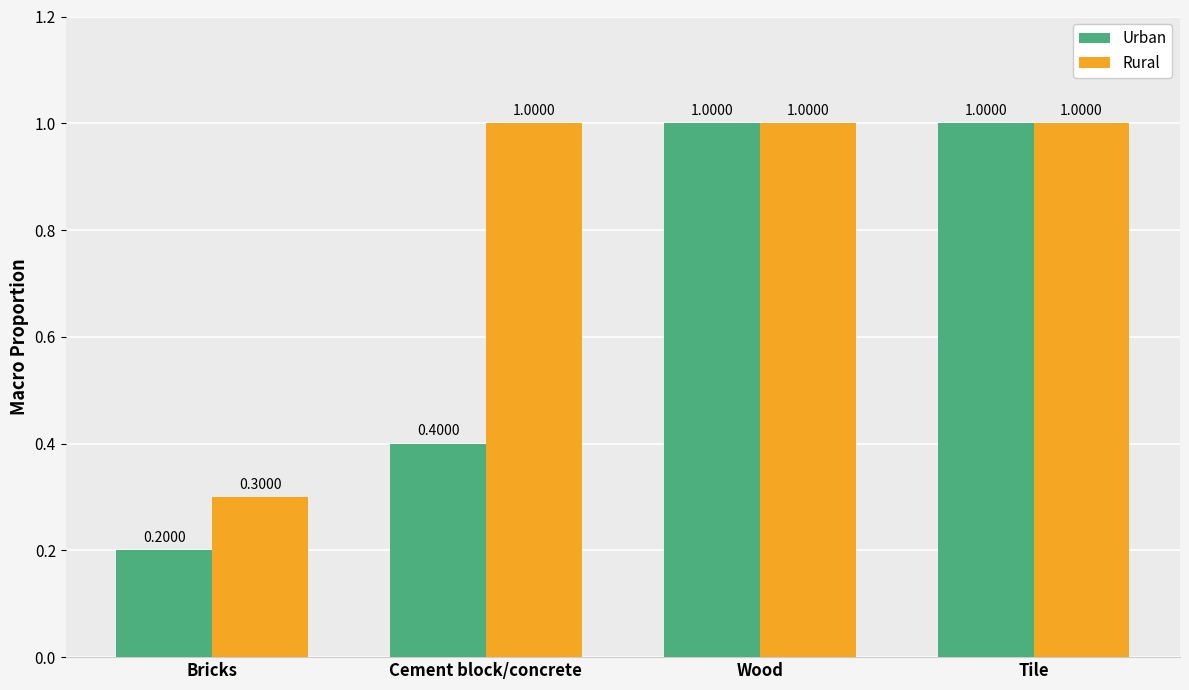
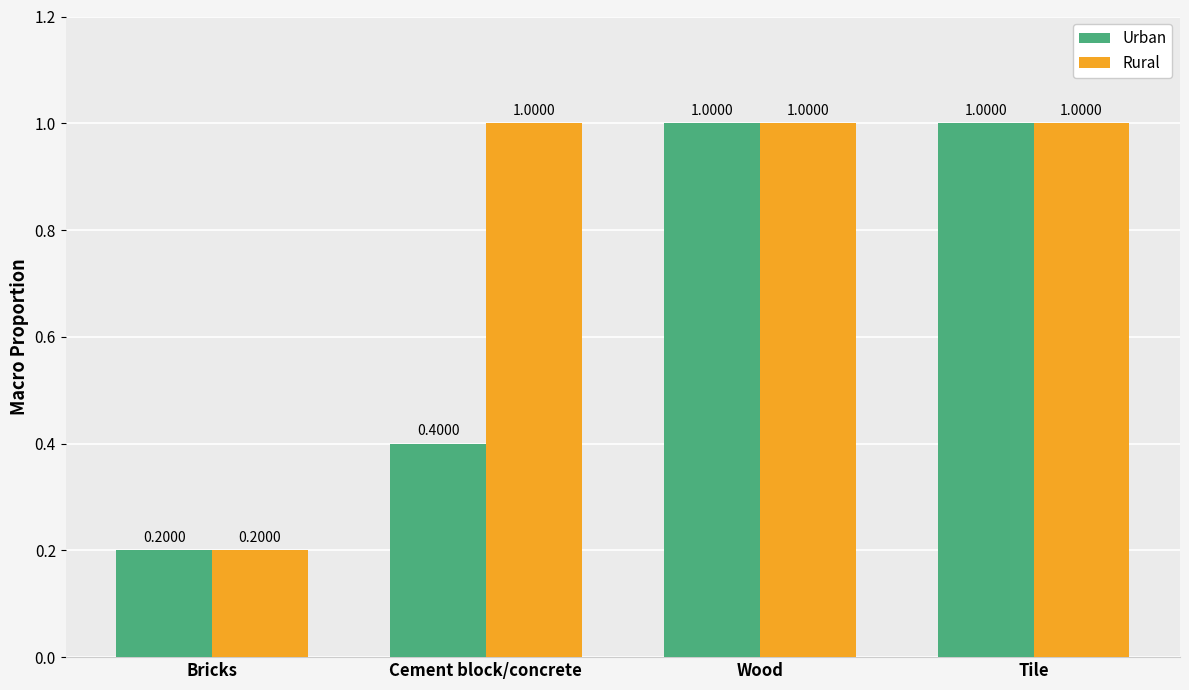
  {
    "Urban": {
      "Bricks": 0.2000,
      "Cement block/concrete": 0.4000,
      "Wood": 1.0000,
      "Tile": 1.0000
    },
    "Rural": {
-     "Bricks": 0.3000,
+     "Bricks": 0.2000,
      "Cement block/concrete": 1.0000,
      "Wood": 1.0000,
      "Tile": 1.0000
    }
  }
